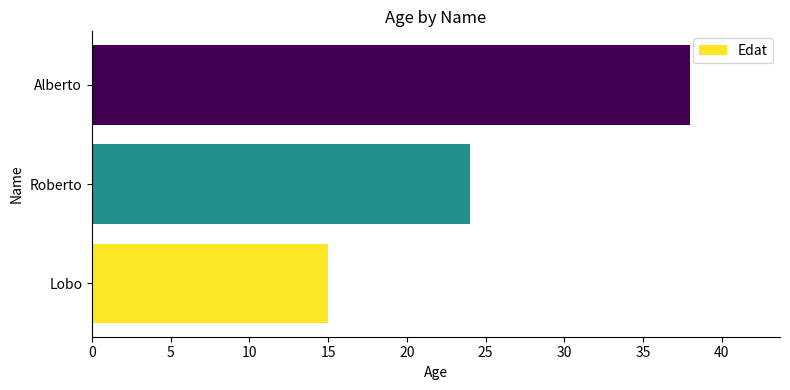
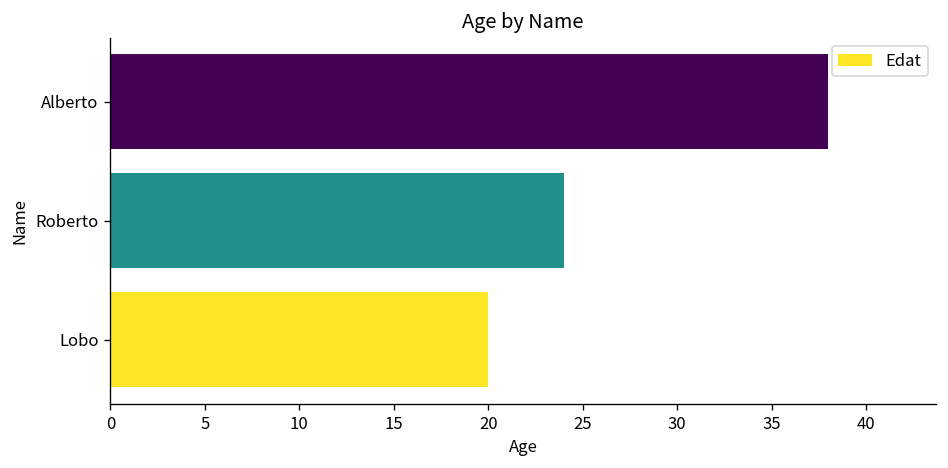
  {
    "Alberto": 38,
    "Roberto": 24,
-   "Lobo": 15
+   "Lobo": 20
  }
